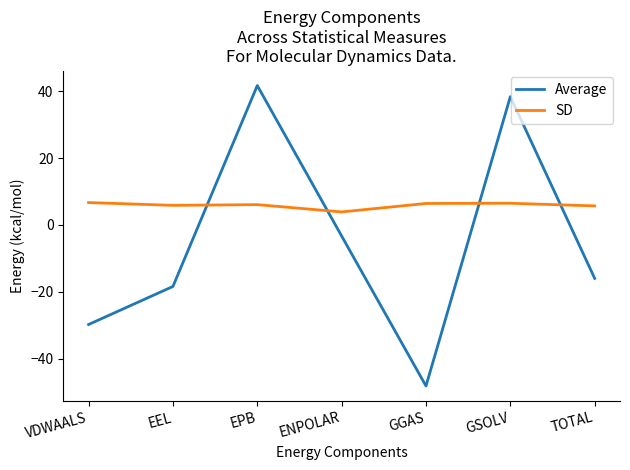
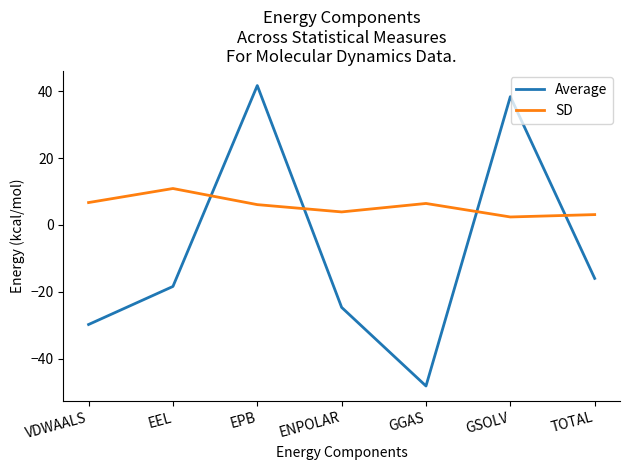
  {
    "Average": {
      "VDWAALS": -30,
      "EEL": -18,
      "EPB": 42,
-     "ENPOLAR": -3,
+     "ENPOLAR": -25,
      "GGAS": -48,
      "GSOLV": 38,
      "TOTAL": -16
    },
    "SD": {
      "VDWAALS": 7,
-     "EEL": 6,
+     "EEL": 11,
      "EPB": 6,
      "ENPOLAR": 4,
      "GGAS": 6,
-     "GSOLV": 6,
-     "TOTAL": 6
+     "GSOLV": 2,
+     "TOTAL": 3
    }
  }
